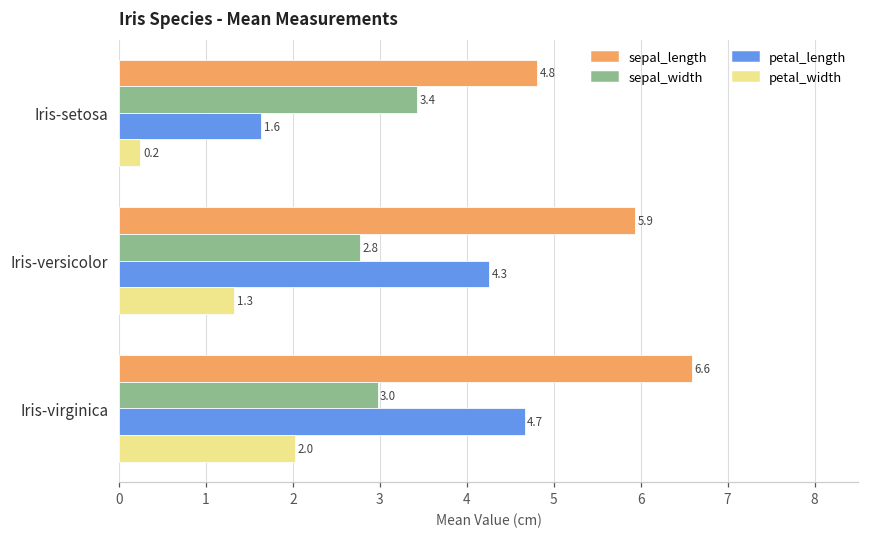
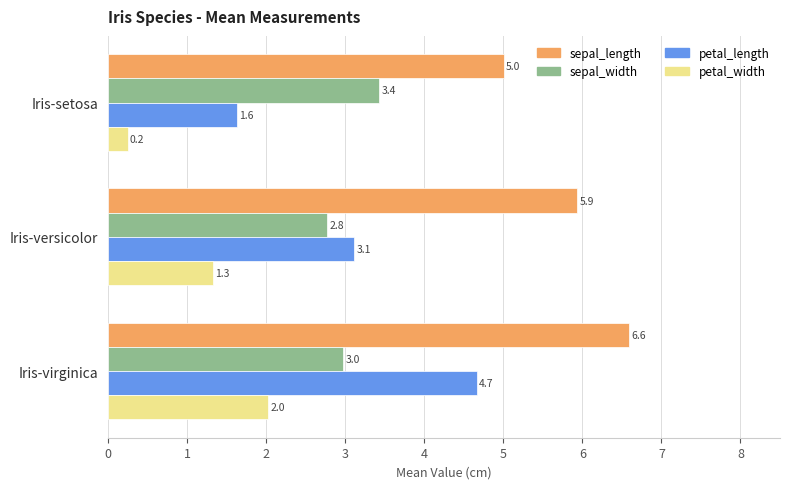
  {
    "sepal_length": {
-     "Iris-setosa": 4.8,
+     "Iris-setosa": 5.0,
      "Iris-versicolor": 5.9,
      "Iris-virginica": 6.6
    },
    "sepal_width": {
      "Iris-setosa": 3.4,
      "Iris-versicolor": 2.8,
      "Iris-virginica": 3.0
    },
    "petal_length": {
      "Iris-setosa": 1.6,
-     "Iris-versicolor": 4.3,
+     "Iris-versicolor": 3.1,
      "Iris-virginica": 4.7
    },
    "petal_width": {
      "Iris-setosa": 0.2,
      "Iris-versicolor": 1.3,
      "Iris-virginica": 2.0
    }
  }
